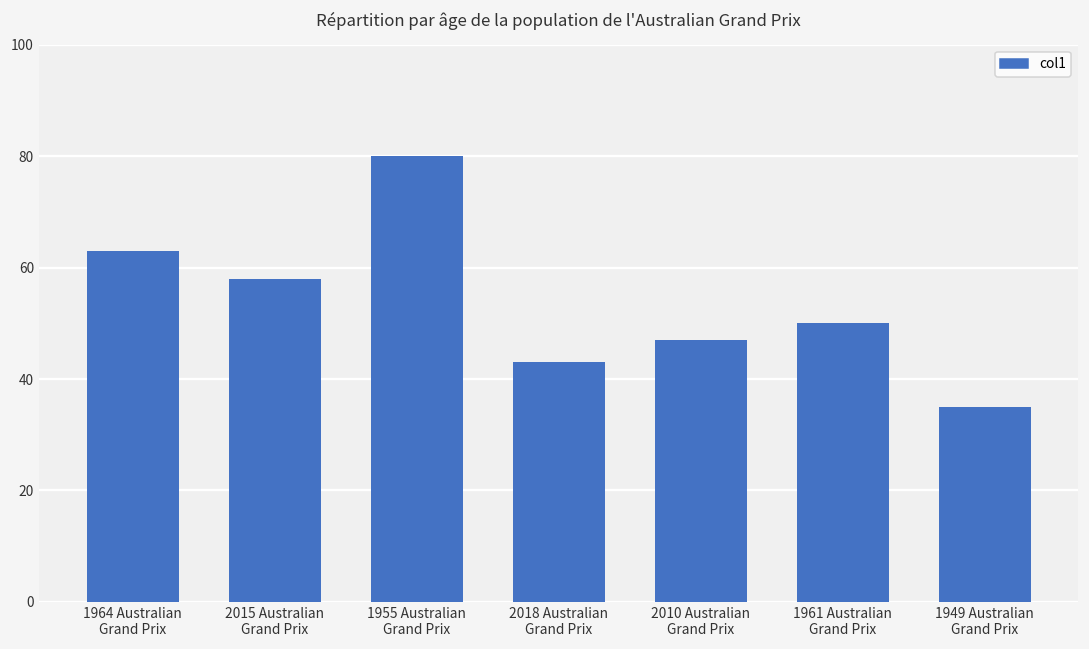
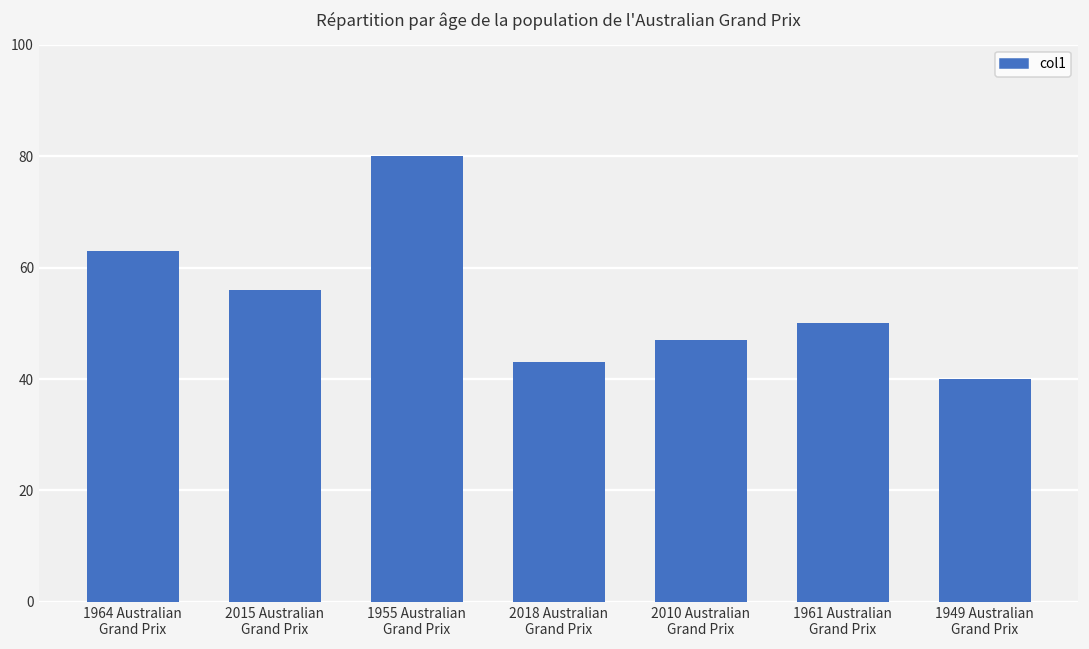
  {
    "1964 Australian Grand Prix": 63,
-   "2015 Australian Grand Prix": 58,
+   "2015 Australian Grand Prix": 56,
    "1955 Australian Grand Prix": 80,
    "2018 Australian Grand Prix": 43,
    "2010 Australian Grand Prix": 47,
    "1961 Australian Grand Prix": 50,
-   "1949 Australian Grand Prix": 35
+   "1949 Australian Grand Prix": 40
  }
